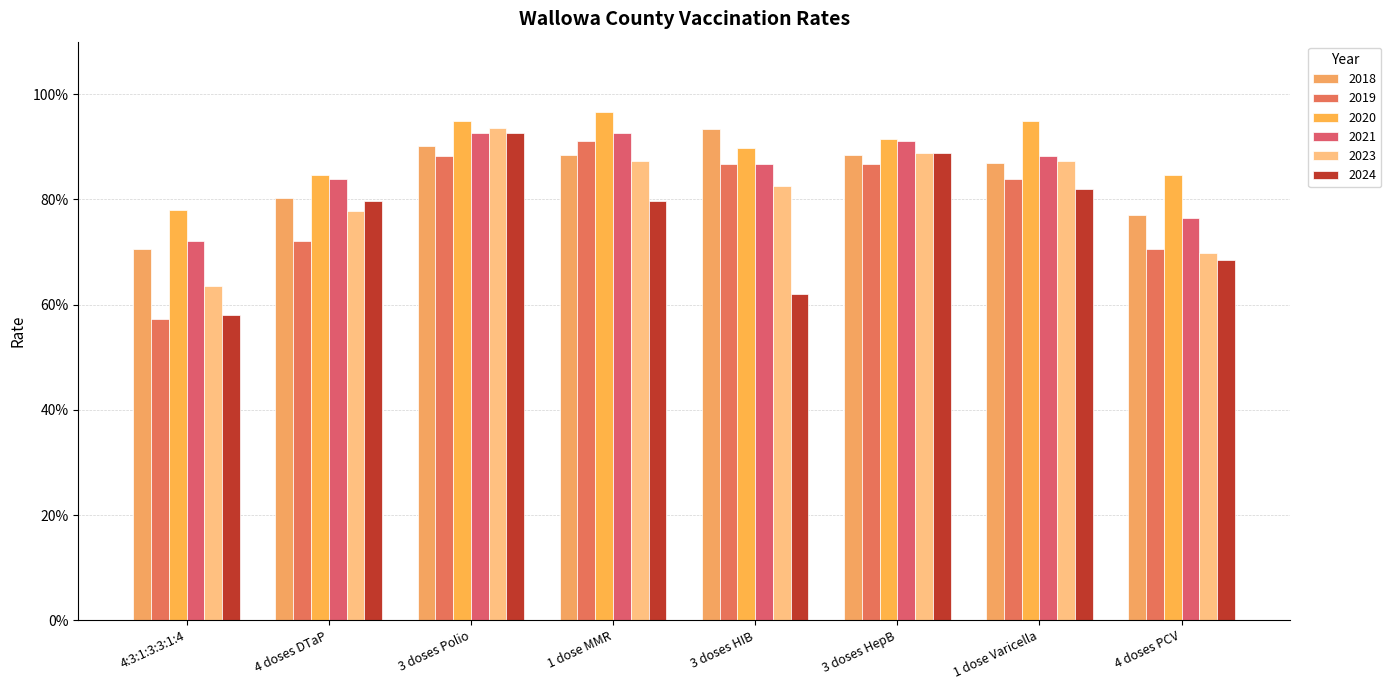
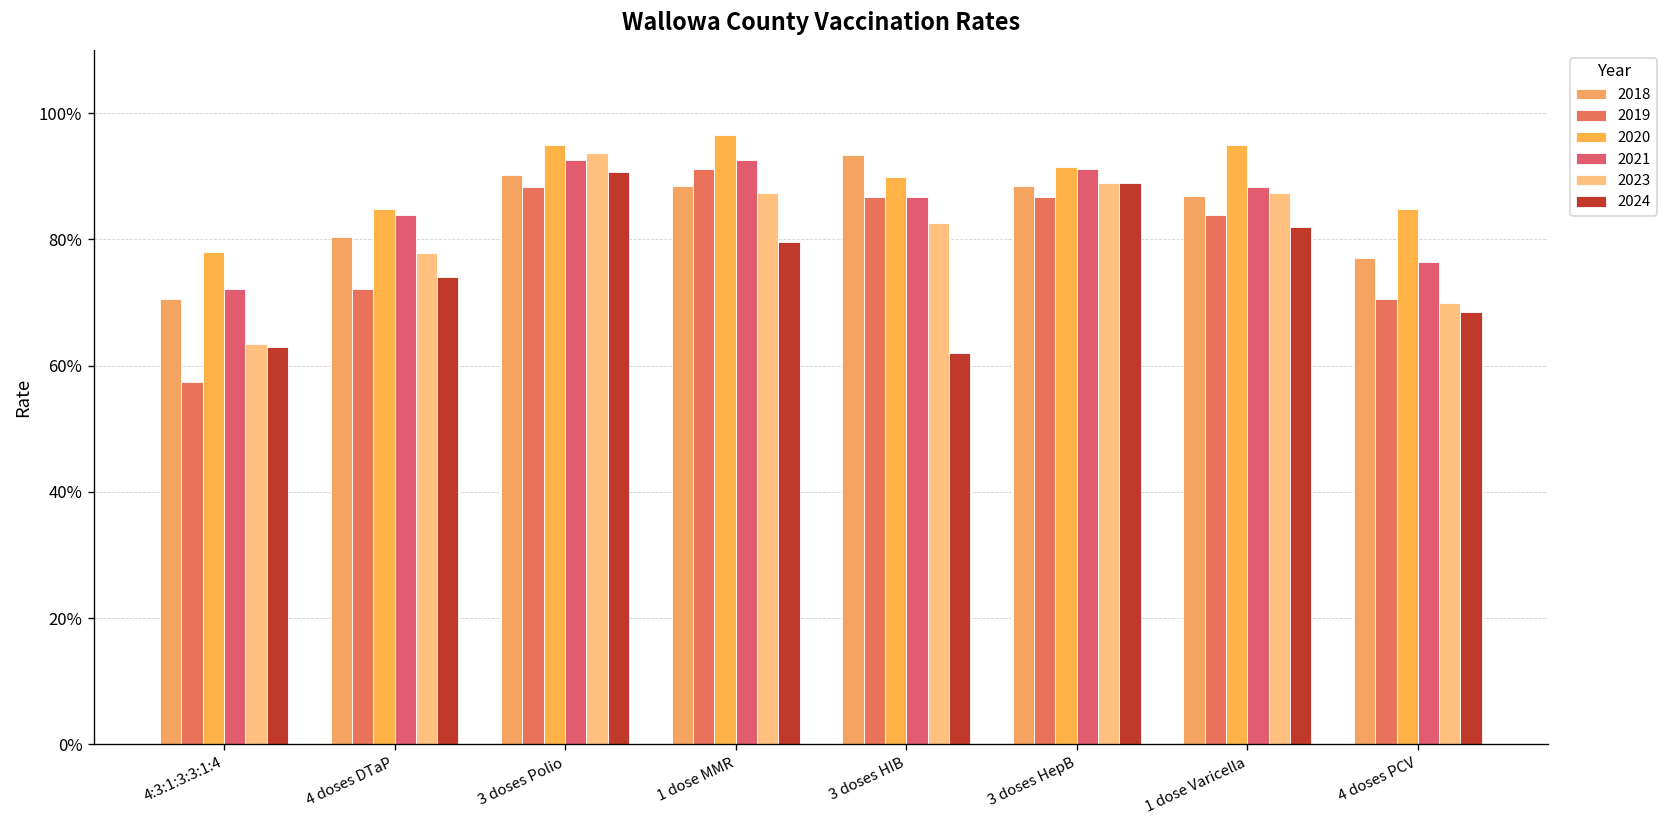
  {
    "2024": {
-     "4:3:1:3:3:1:4": "58%",
-     "4 doses DTaP": "80%",
-     "3 doses Polio": "93%",
+     "4:3:1:3:3:1:4": "63%",
+     "4 doses DTaP": "74%",
+     "3 doses Polio": "91%",
      "1 dose MMR": "80%",
      "3 doses HIB": "62%",
      "3 doses HepB": "89%",
      "1 dose Varicella": "82%",
      "4 doses PCV": "69%"
    }
  }
